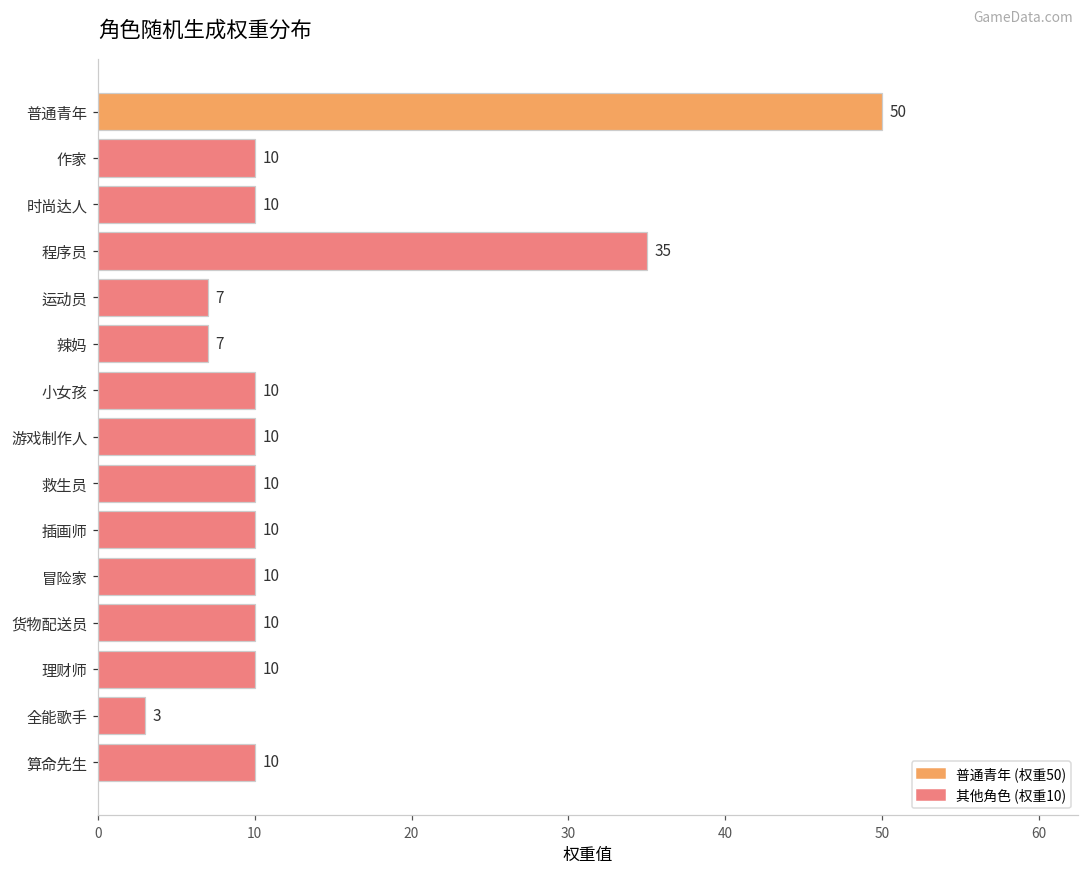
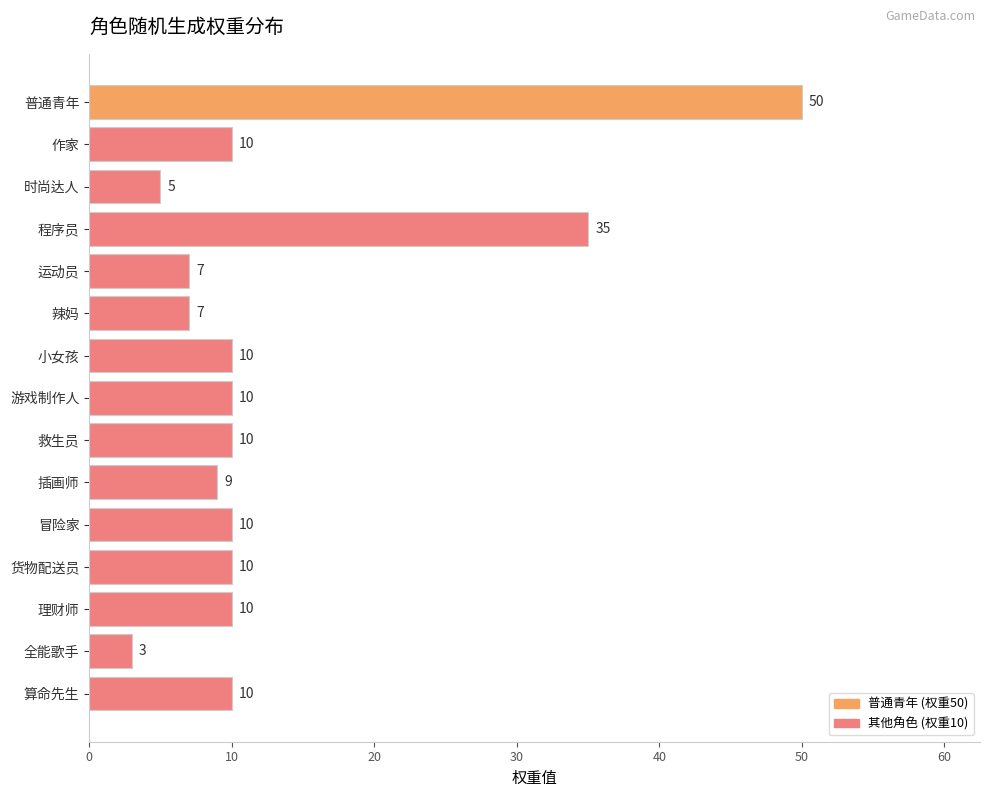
  {
    "普通青年": 50,
    "作家": 10,
-   "时尚达人": 10,
+   "时尚达人": 5,
    "程序员": 35,
    "运动员": 7,
    "辣妈": 7,
    "小女孩": 10,
    "游戏制作人": 10,
    "救生员": 10,
-   "插画师": 10,
+   "插画师": 9,
    "冒险家": 10,
    "货物配送员": 10,
    "理财师": 10,
    "全能歌手": 3,
    "算命先生": 10
  }
